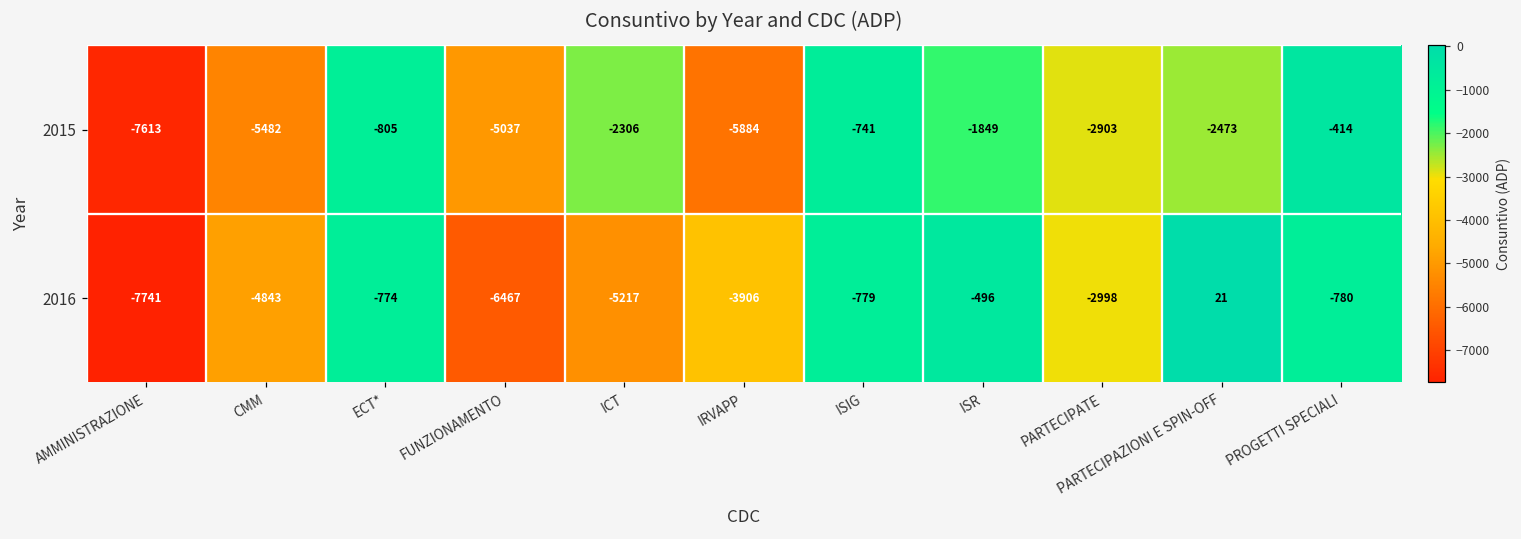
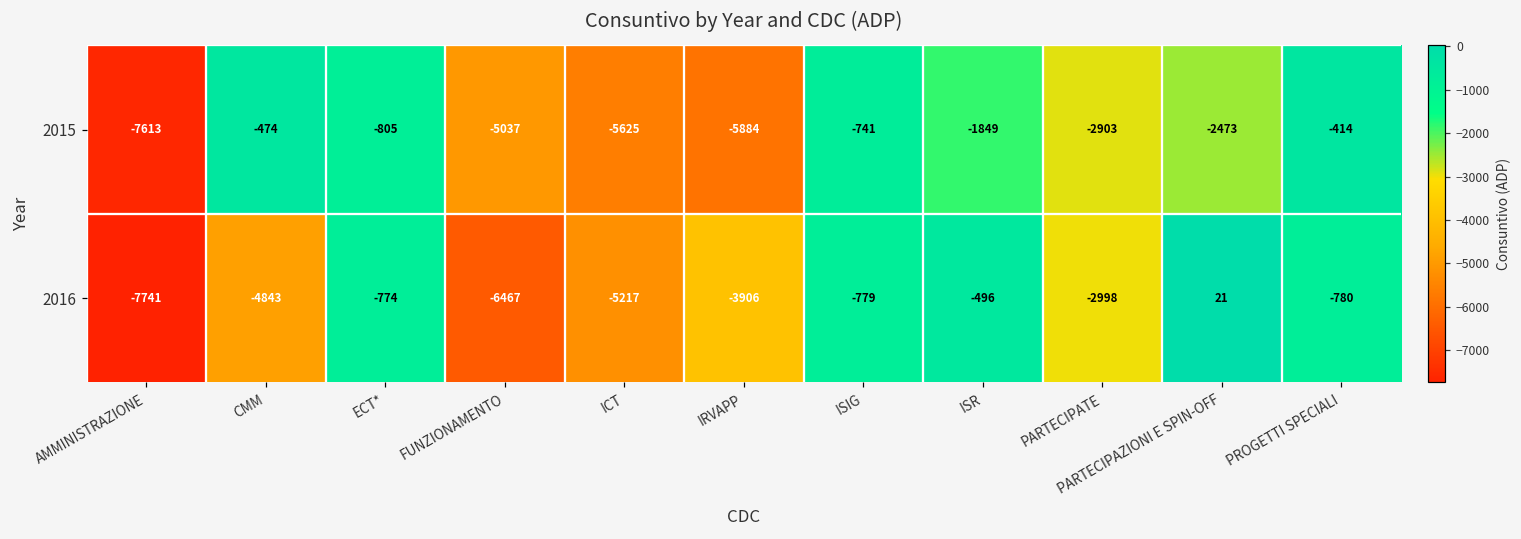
  {
    "2015": {
      "AMMINISTRAZIONE": -7613,
-     "CMM": -5482,
+     "CMM": -474,
      "ECT*": -805,
      "FUNZIONAMENTO": -5037,
-     "ICT": -2306,
+     "ICT": -5625,
      "IRVAPP": -5884,
      "ISIG": -741,
      "ISR": -1849,
      "PARTECIPATE": -2903,
      "PARTECIPAZIONI E SPIN-OFF": -2473,
      "PROGETTI SPECIALI": -414
    },
    "2016": {
      "AMMINISTRAZIONE": -7741,
      "CMM": -4843,
      "ECT*": -774,
      "FUNZIONAMENTO": -6467,
      "ICT": -5217,
      "IRVAPP": -3906,
      "ISIG": -779,
      "ISR": -496,
      "PARTECIPATE": -2998,
      "PARTECIPAZIONI E SPIN-OFF": 21,
      "PROGETTI SPECIALI": -780
    }
  }
